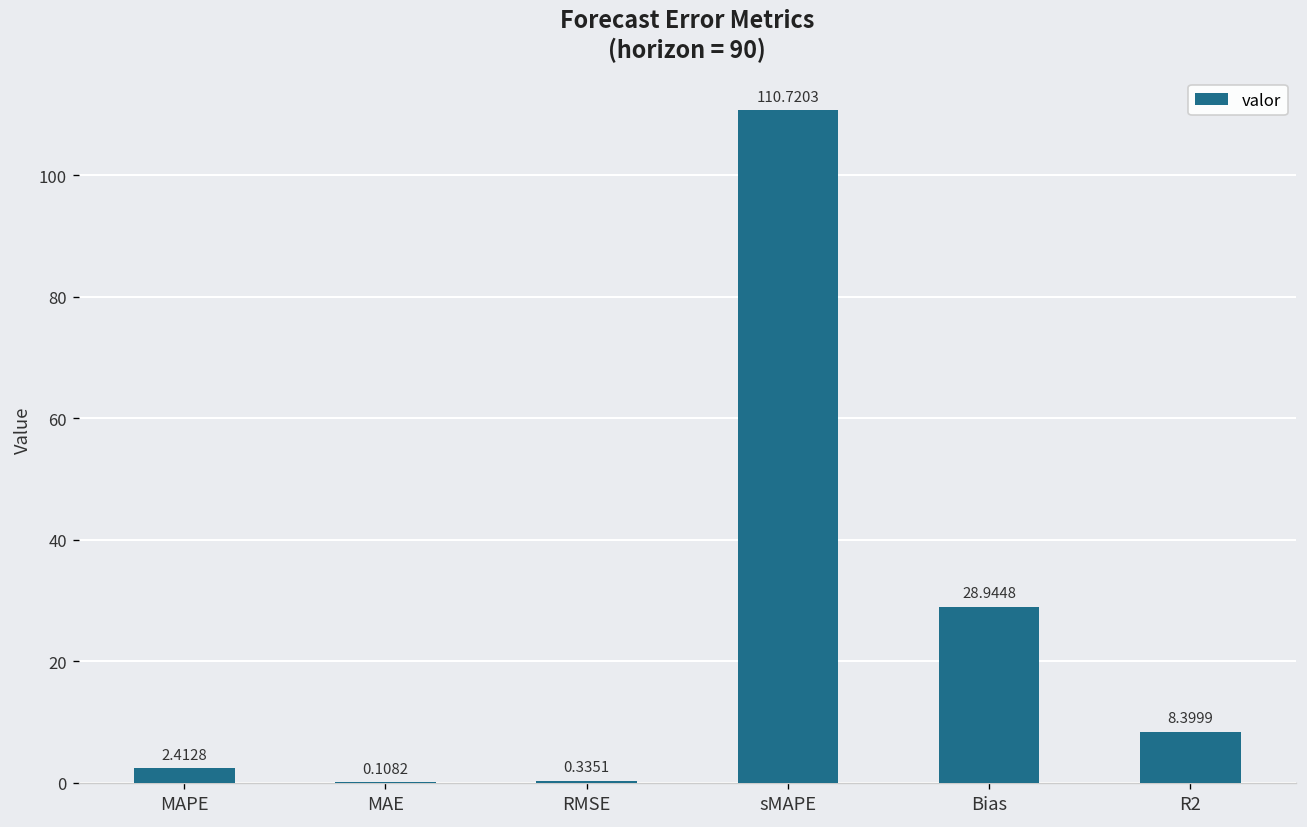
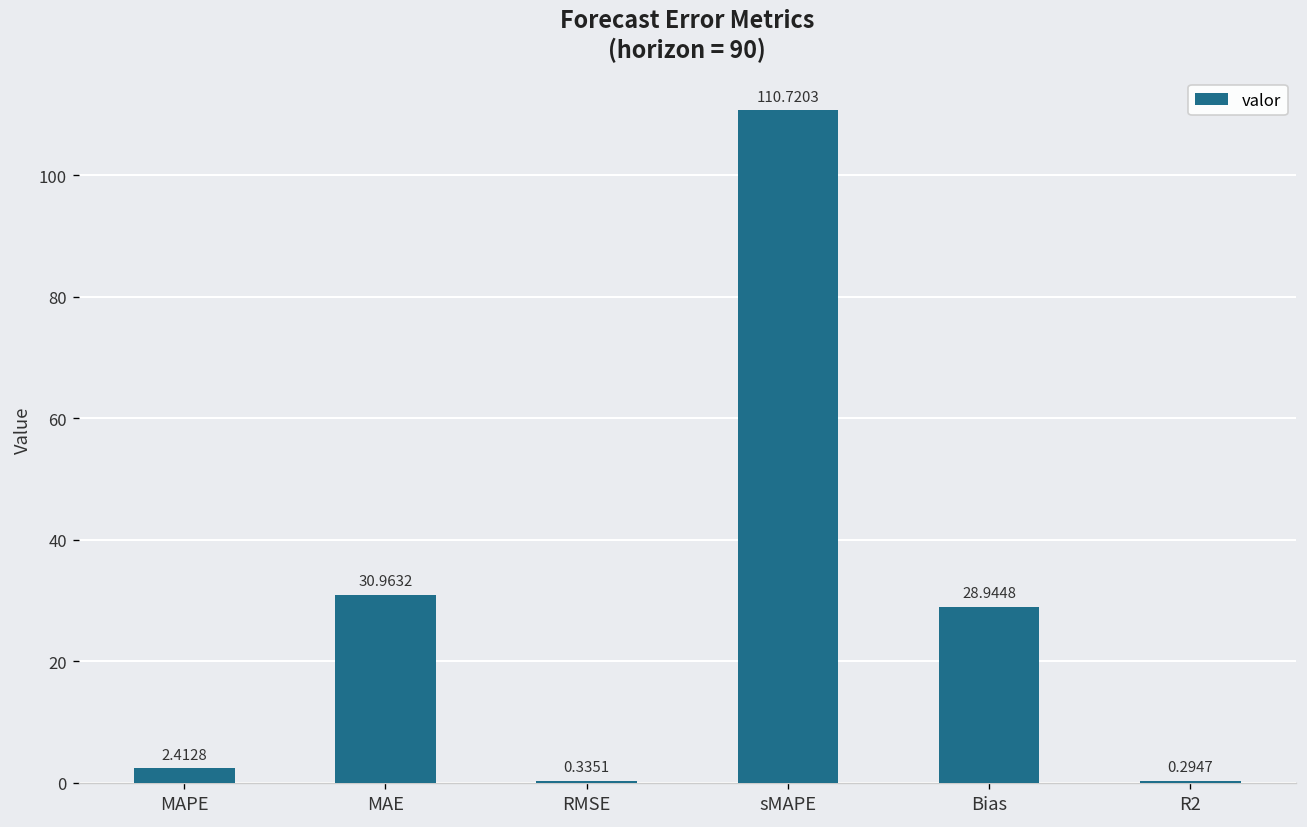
  {
    "MAPE": 2.4128,
-   "MAE": 0.1082,
+   "MAE": 30.9632,
    "RMSE": 0.3351,
    "sMAPE": 110.7203,
    "Bias": 28.9448,
-   "R2": 8.3999
+   "R2": 0.2947
  }
